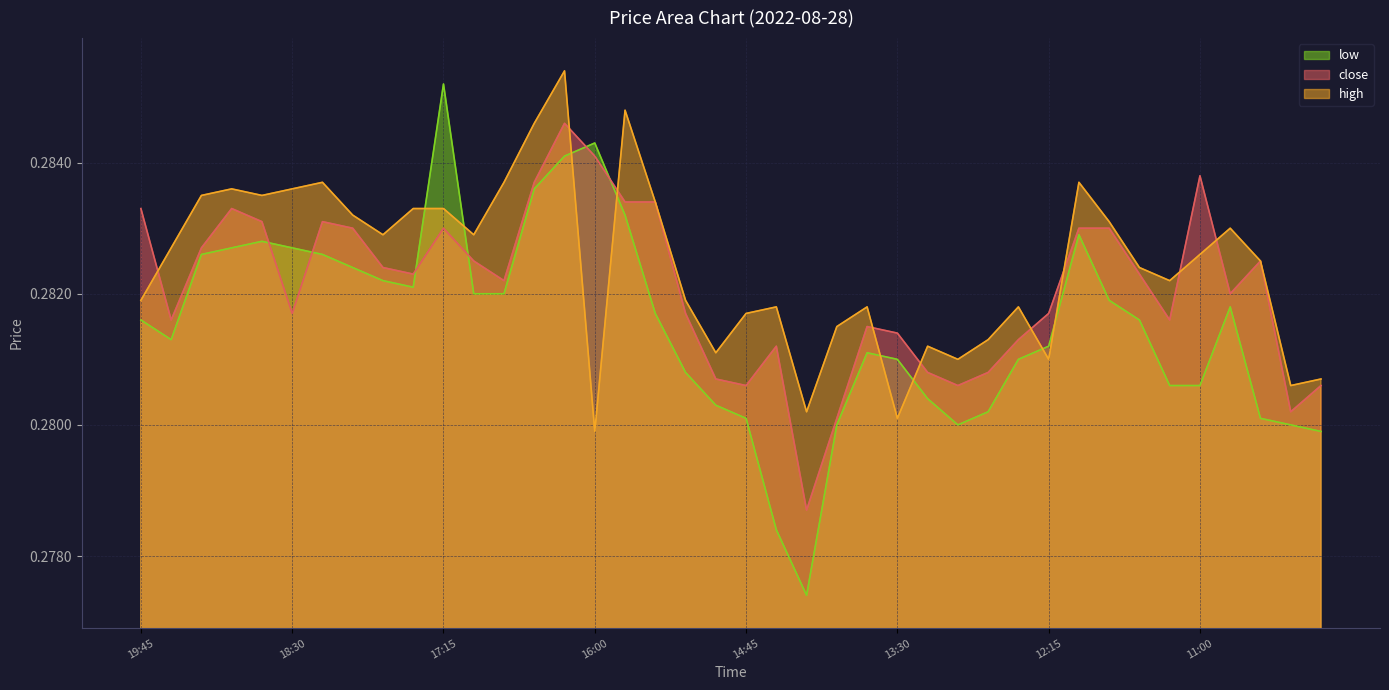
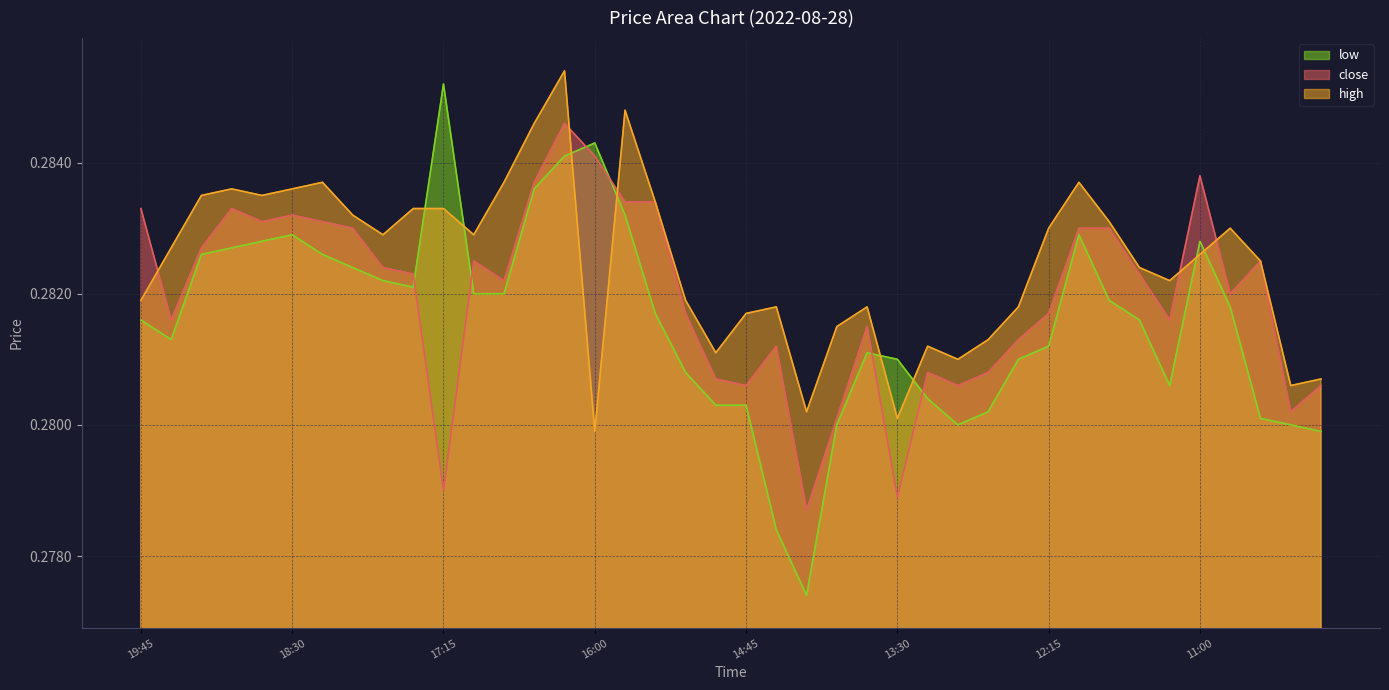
  {
    "low": {
      "19:45": 0.2816,
-     "18:30": 0.2827,
+     "18:30": 0.2829,
      "17:15": 0.2852,
      "16:00": 0.2843,
-     "14:45": 0.2801,
+     "14:45": 0.2803,
      "13:30": 0.2810,
      "12:15": 0.2812,
-     "11:00": 0.2806
+     "11:00": 0.2828
    },
    "close": {
      "19:45": 0.2833,
-     "18:30": 0.2817,
-     "17:15": 0.283,
+     "18:30": 0.2832,
+     "17:15": 0.279,
      "16:00": 0.2841,
      "14:45": 0.2806,
-     "13:30": 0.2814,
+     "13:30": 0.2789,
      "12:15": 0.2817,
      "11:00": 0.2838
    },
    "high": {
      "19:45": 0.2819,
      "18:30": 0.2836,
      "17:15": 0.2833,
      "16:00": 0.2799,
      "14:45": 0.2817,
      "13:30": 0.2801,
-     "12:15": 0.281,
+     "12:15": 0.283,
      "11:00": 0.2826
    }
  }
